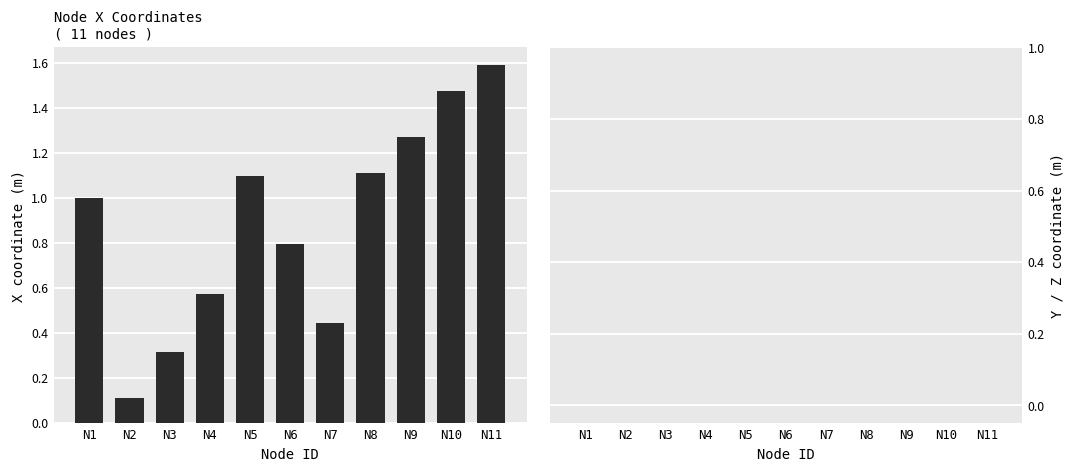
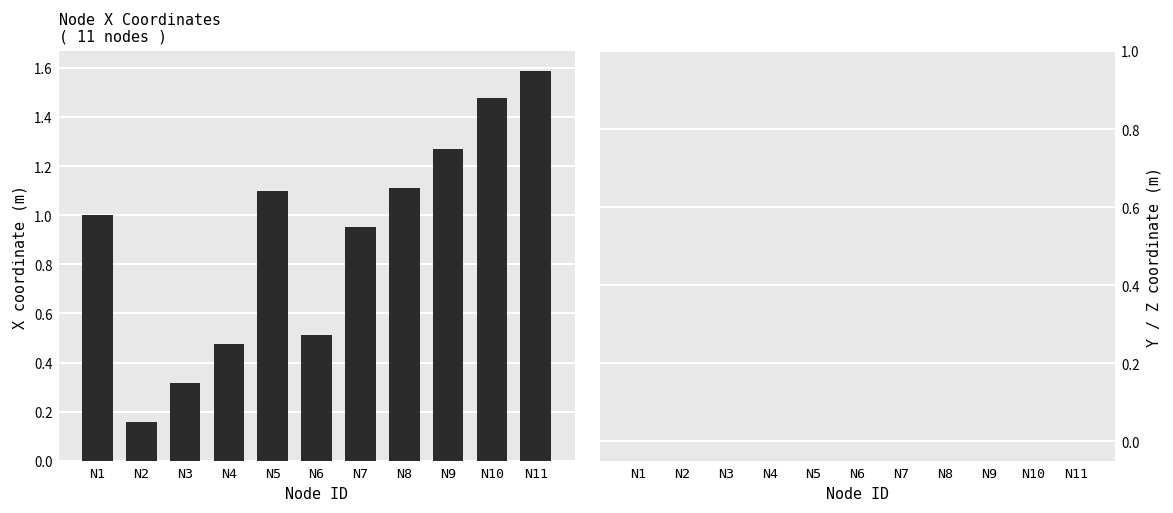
  {
    "Node X Coordinates ( 11 nodes )": {
      "N1": 1.00,
-     "N2": 0.11,
+     "N2": 0.16,
      "N3": 0.32,
-     "N4": 0.58,
+     "N4": 0.48,
      "N5": 1.10,
-     "N6": 0.79,
-     "N7": 0.44,
+     "N6": 0.51,
+     "N7": 0.95,
      "N8": 1.11,
      "N9": 1.27,
      "N10": 1.48,
      "N11": 1.59
    }
  }
